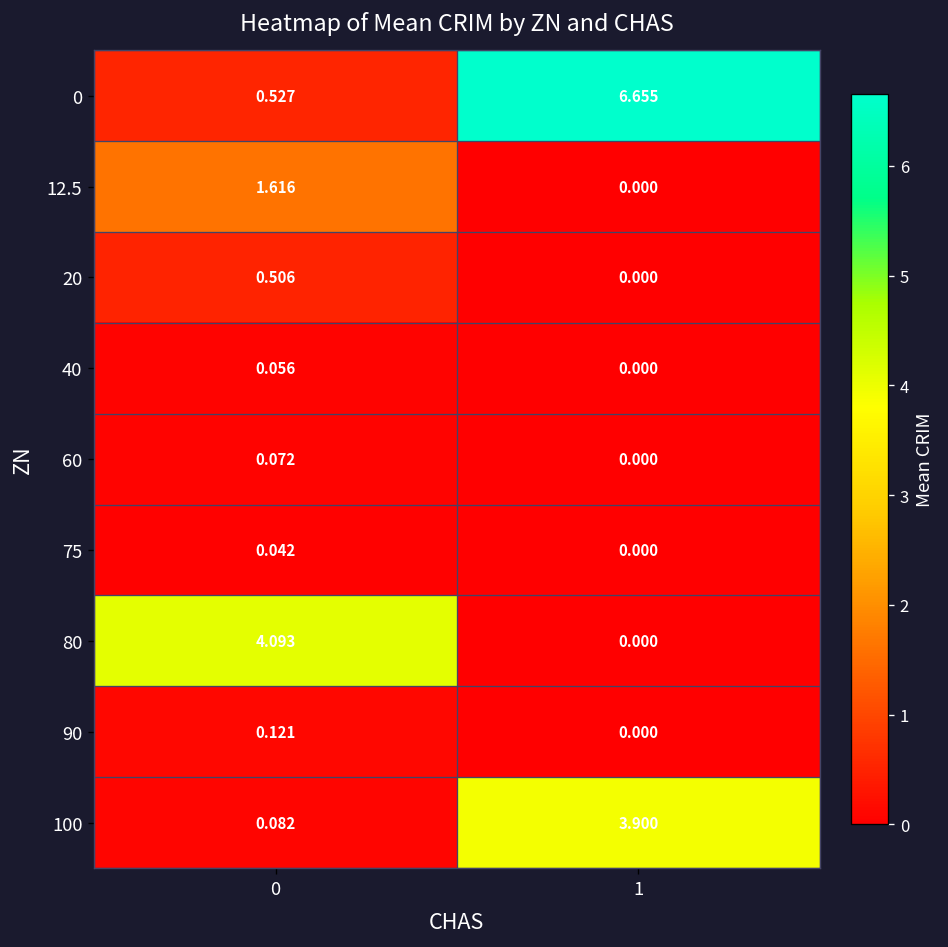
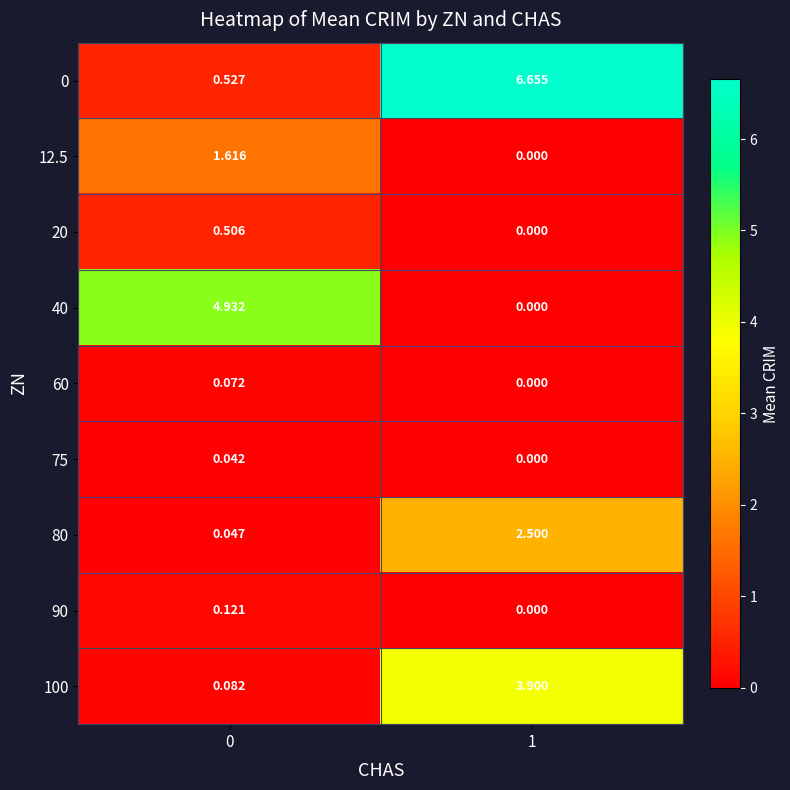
  {
    "0": {
      "0": 0.527,
      "1": 6.655
    },
    "12.5": {
      "0": 1.616,
      "1": 0.000
    },
    "20": {
      "0": 0.506,
      "1": 0.000
    },
    "40": {
-     "0": 0.056,
+     "0": 4.932,
      "1": 0.000
    },
    "60": {
      "0": 0.072,
      "1": 0.000
    },
    "75": {
      "0": 0.042,
      "1": 0.000
    },
    "80": {
-     "0": 4.093,
-     "1": 0.000
+     "0": 0.047,
+     "1": 2.500
    },
    "90": {
      "0": 0.121,
      "1": 0.000
    },
    "100": {
      "0": 0.082,
      "1": 3.900
    }
  }
